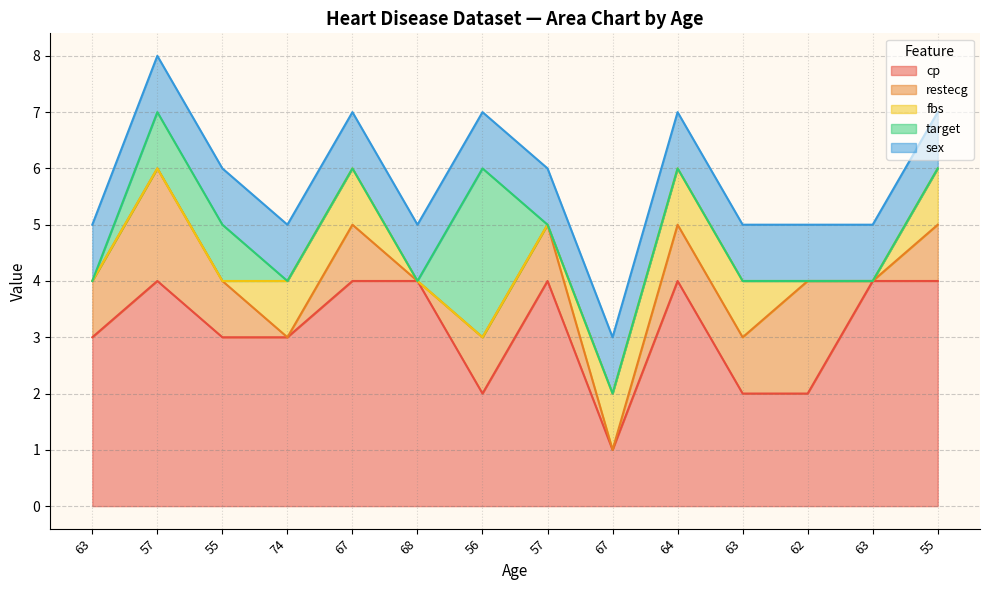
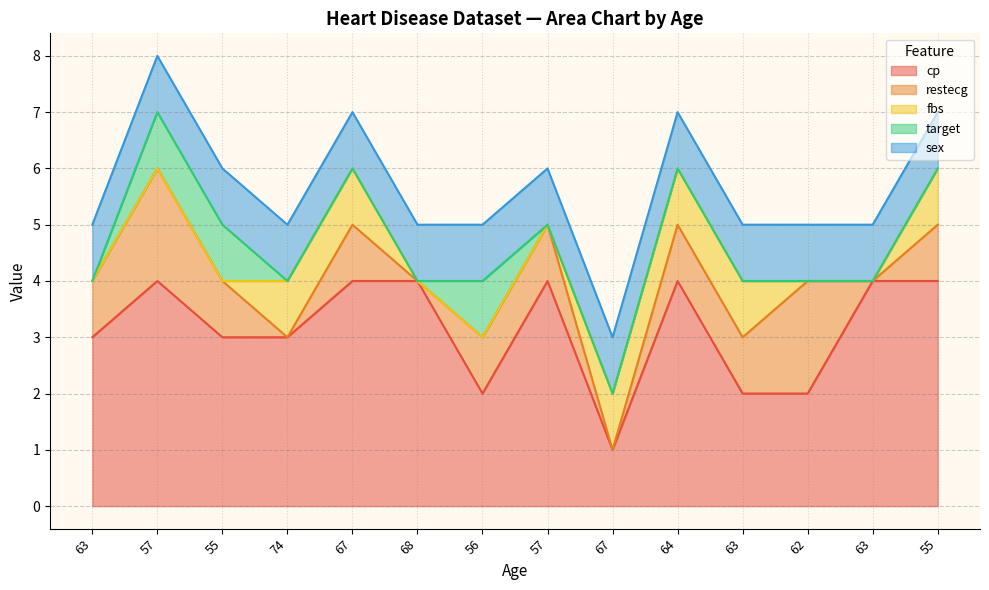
  {
    "target": {
-     "56": 3
+     "56": 1
    },
    "sex": {
      "74": 1,
      "68": 1,
      "56": 1,
      "64": 1,
      "62": 1
    }
  }
